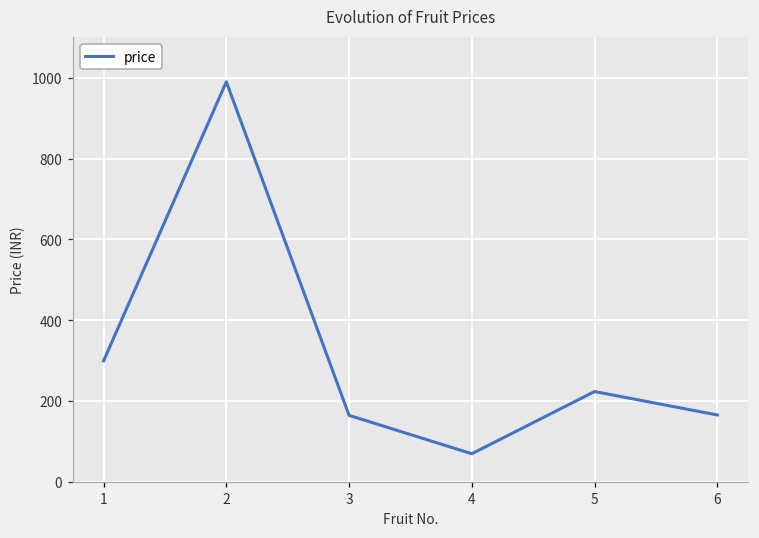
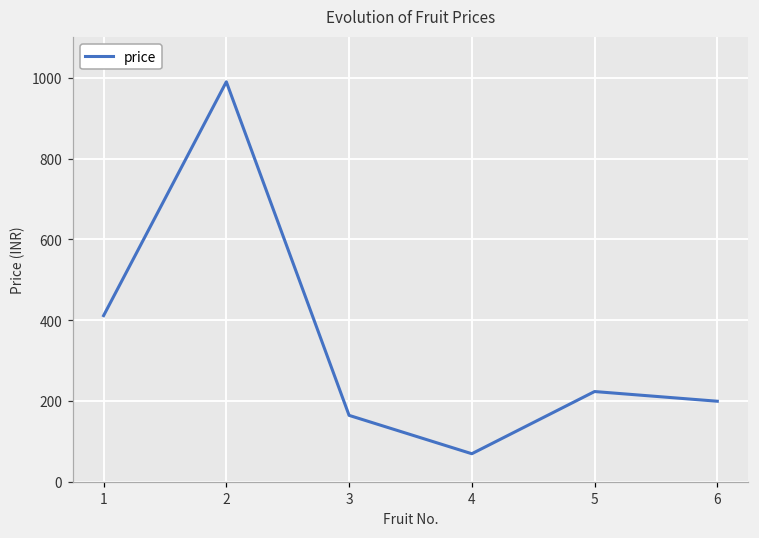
  {
-   "1": 300,
+   "1": 410,
    "2": 990,
    "3": 160,
    "4": 70,
    "5": 220,
-   "6": 170
+   "6": 200
  }
